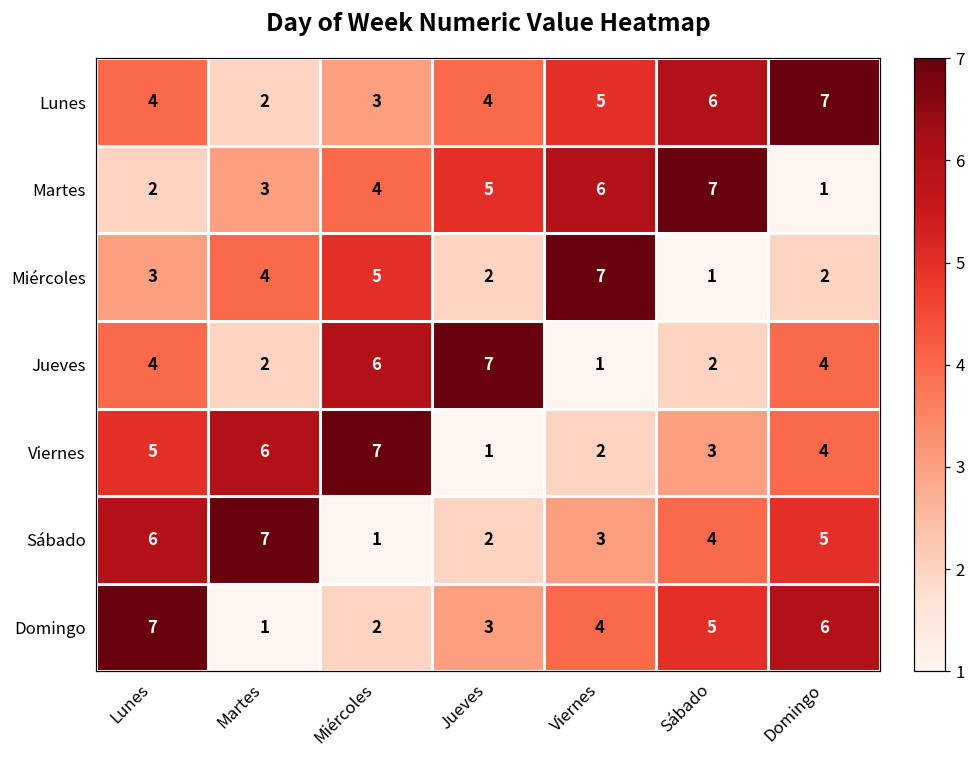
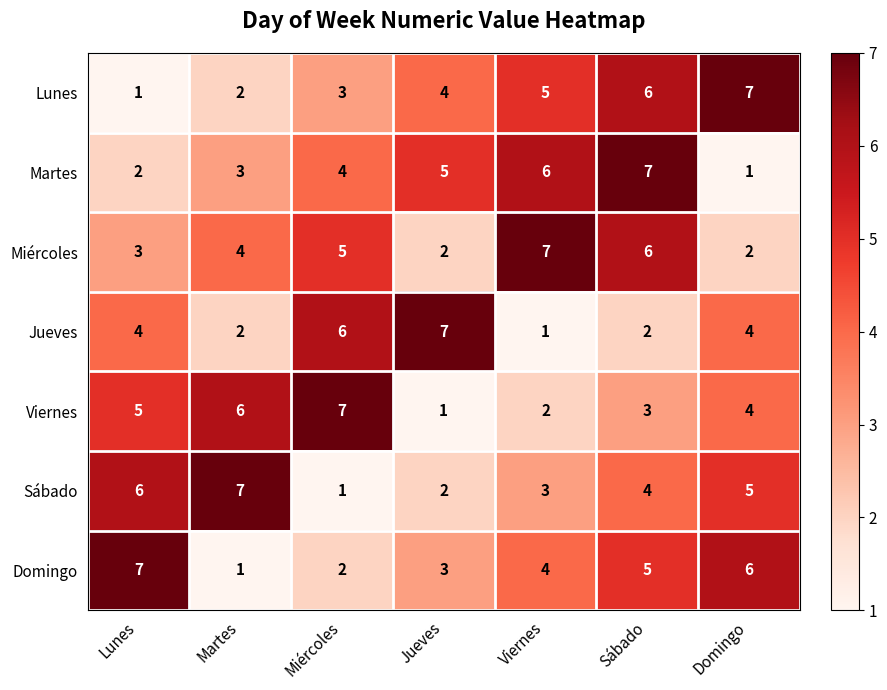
  {
    "Lunes": {
-     "Lunes": 4,
+     "Lunes": 1,
      "Martes": 2,
      "Miércoles": 3,
      "Jueves": 4,
      "Viernes": 5,
      "Sábado": 6,
      "Domingo": 7
    },
    "Martes": {
      "Lunes": 2,
      "Martes": 3,
      "Miércoles": 4,
      "Jueves": 5,
      "Viernes": 6,
      "Sábado": 7,
      "Domingo": 1
    },
    "Miércoles": {
      "Lunes": 3,
      "Martes": 4,
      "Miércoles": 5,
      "Jueves": 2,
      "Viernes": 7,
-     "Sábado": 1,
+     "Sábado": 6,
      "Domingo": 2
    },
    "Jueves": {
      "Lunes": 4,
      "Martes": 2,
      "Miércoles": 6,
      "Jueves": 7,
      "Viernes": 1,
      "Sábado": 2,
      "Domingo": 4
    },
    "Viernes": {
      "Lunes": 5,
      "Martes": 6,
      "Miércoles": 7,
      "Jueves": 1,
      "Viernes": 2,
      "Sábado": 3,
      "Domingo": 4
    },
    "Sábado": {
      "Lunes": 6,
      "Martes": 7,
      "Miércoles": 1,
      "Jueves": 2,
      "Viernes": 3,
      "Sábado": 4,
      "Domingo": 5
    },
    "Domingo": {
      "Lunes": 7,
      "Martes": 1,
      "Miércoles": 2,
      "Jueves": 3,
      "Viernes": 4,
      "Sábado": 5,
      "Domingo": 6
    }
  }
